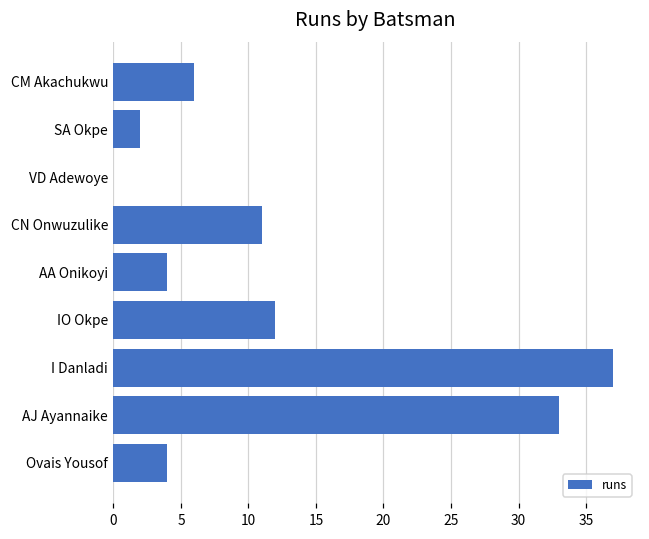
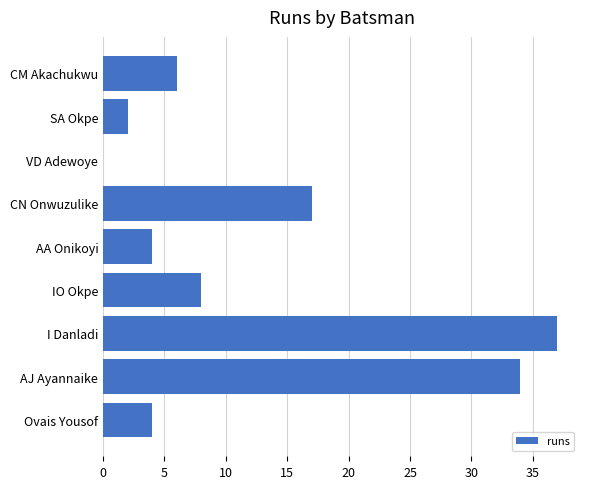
  {
    "CM Akachukwu": 6,
    "SA Okpe": 2,
    "VD Adewoye": 0,
-   "CN Onwuzulike": 11,
+   "CN Onwuzulike": 17,
    "AA Onikoyi": 4,
-   "IO Okpe": 12,
+   "IO Okpe": 8,
    "I Danladi": 37,
-   "AJ Ayannaike": 33,
+   "AJ Ayannaike": 34,
    "Ovais Yousof": 4
  }
